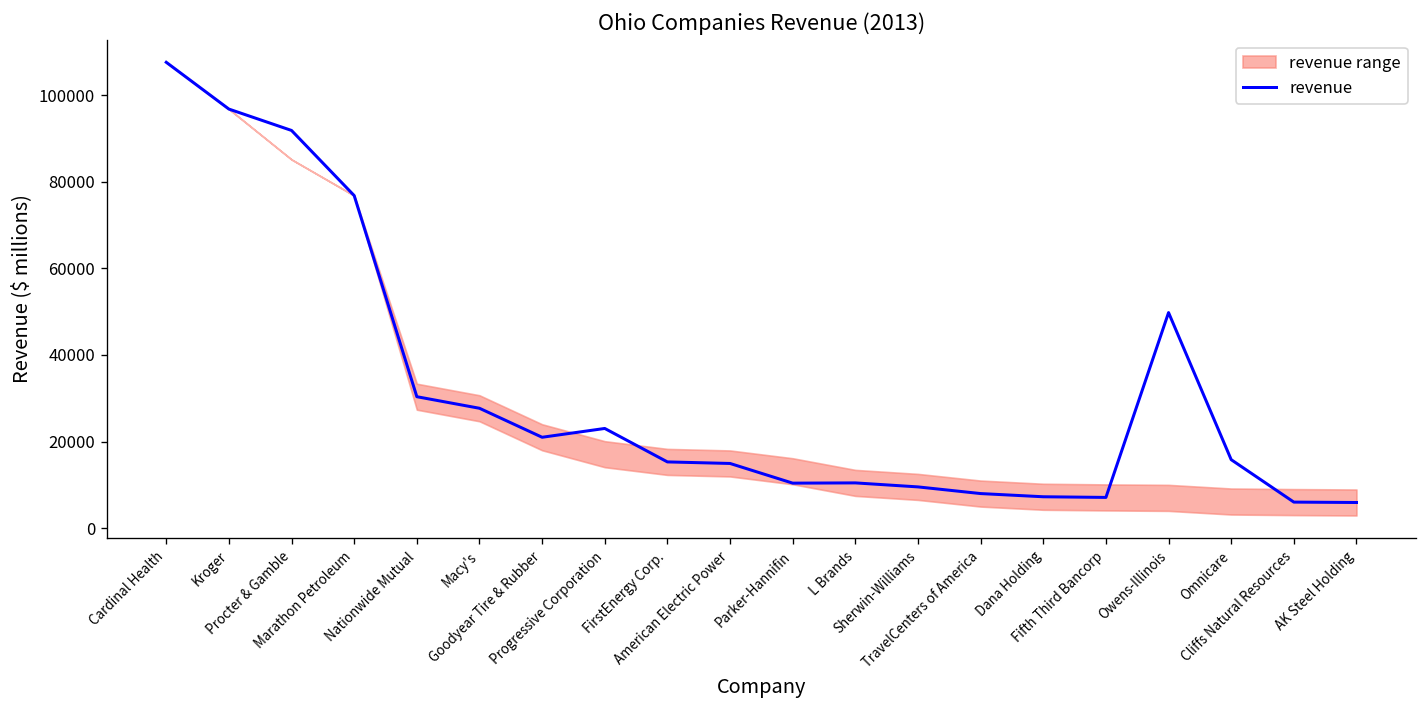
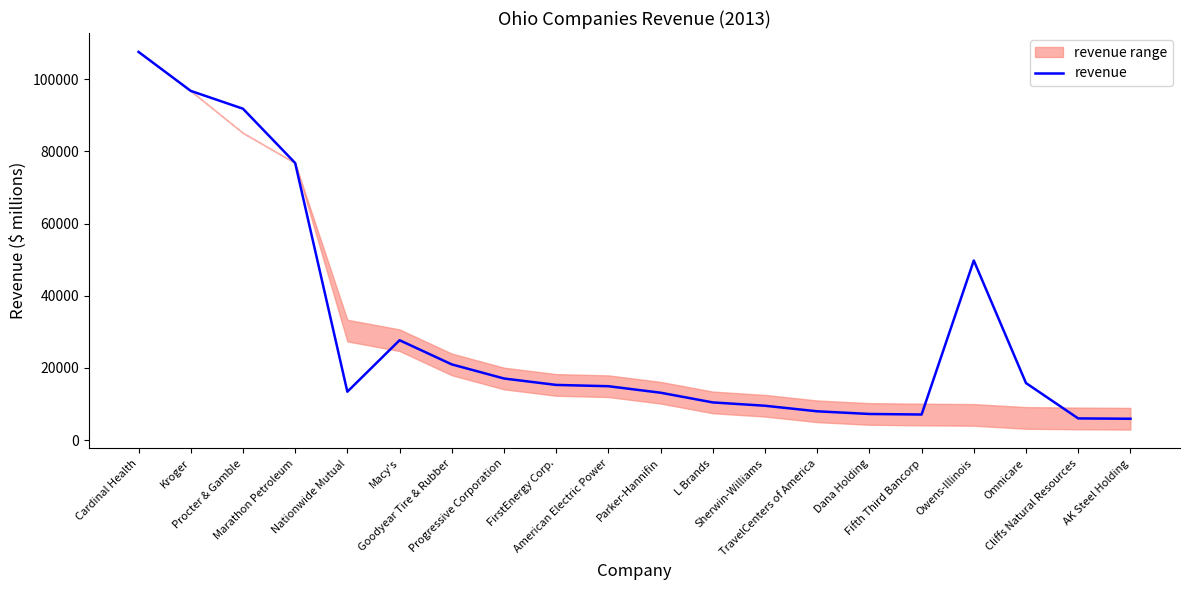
  {
    "revenue": {
      "Procter & Gamble": 92000,
-     "Nationwide Mutual": 30000,
+     "Nationwide Mutual": 13000,
      "Macy's": 28000,
      "Goodyear Tire & Rubber": 21000,
-     "Progressive Corporation": 23000,
+     "Progressive Corporation": 17000,
      "FirstEnergy Corp.": 15000,
      "American Electric Power": 15000,
-     "Parker-Hannifin": 10000,
+     "Parker-Hannifin": 13000,
      "L Brands": 10000,
      "Sherwin-Williams": 10000,
      "TravelCenters of America": 8000,
      "Dana Holding": 7000,
      "Fifth Third Bancorp": 7000,
      "Owens-Illinois": 50000,
      "Omnicare": 16000,
      "Cliffs Natural Resources": 6000,
      "AK Steel Holding": 6000
    }
  }
